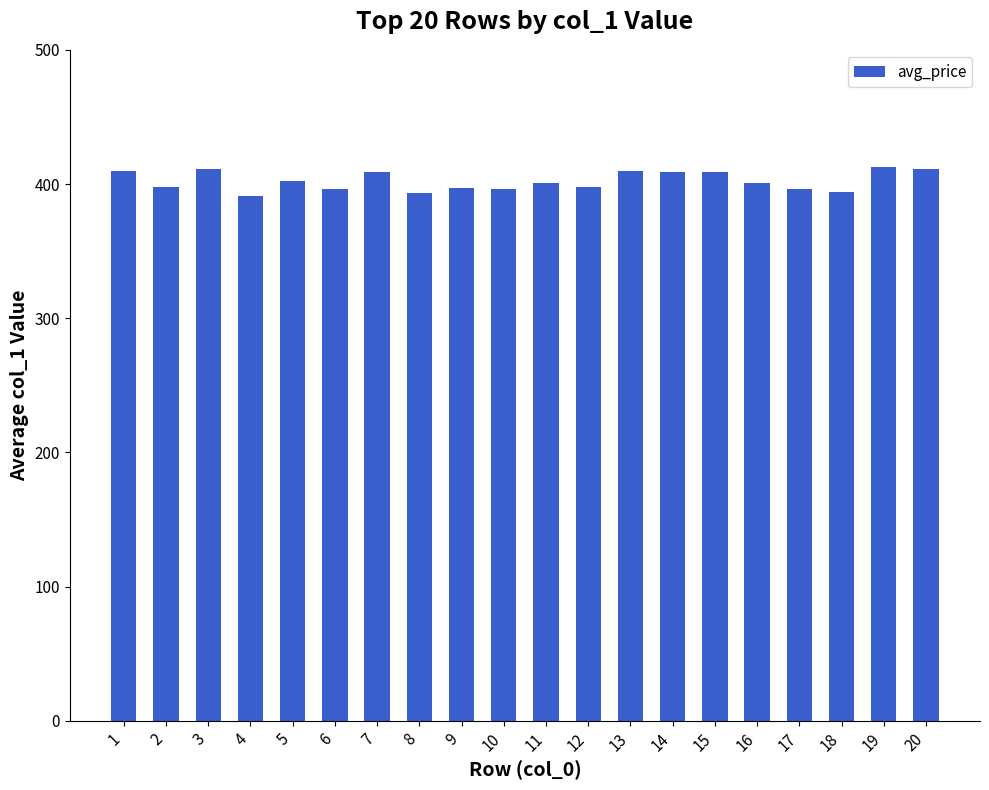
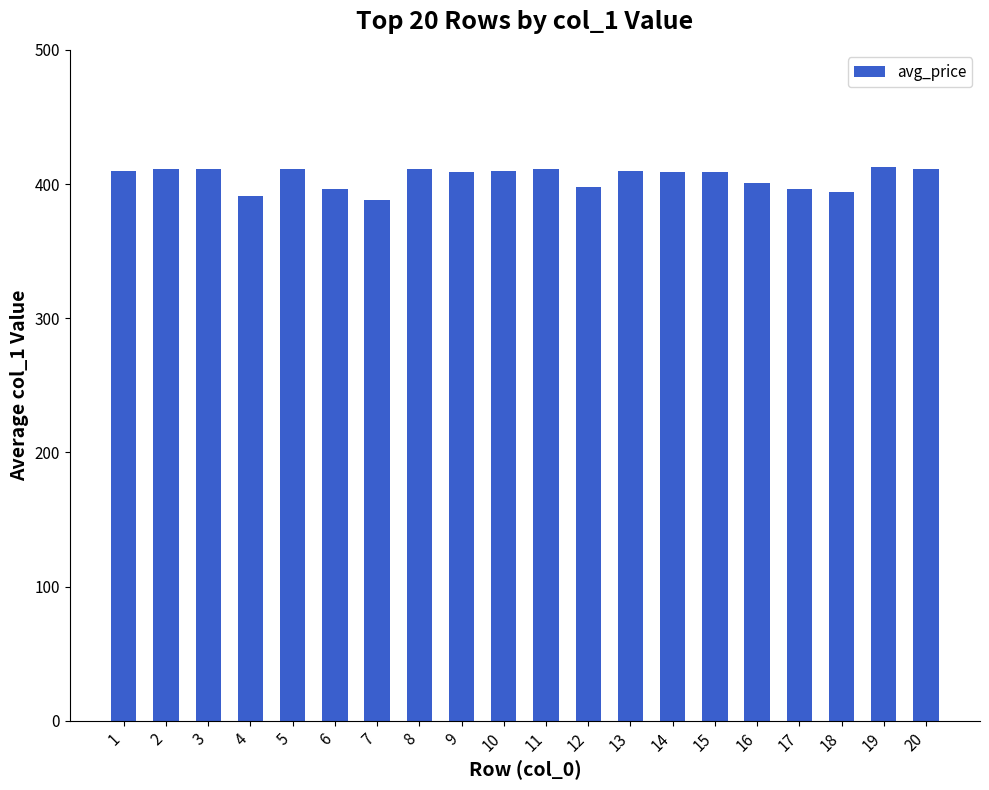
  {
    "1": 410,
-   "2": 398,
+   "2": 411,
    "3": 411,
    "4": 391,
-   "5": 402,
+   "5": 411,
    "6": 396,
-   "7": 409,
-   "8": 393,
-   "9": 397,
-   "10": 396,
-   "11": 401,
+   "7": 388,
+   "8": 411,
+   "9": 409,
+   "10": 410,
+   "11": 411,
    "12": 398,
    "13": 410,
    "14": 409,
    "15": 409,
    "16": 401,
    "17": 396,
    "18": 394,
    "19": 413,
    "20": 411
  }
